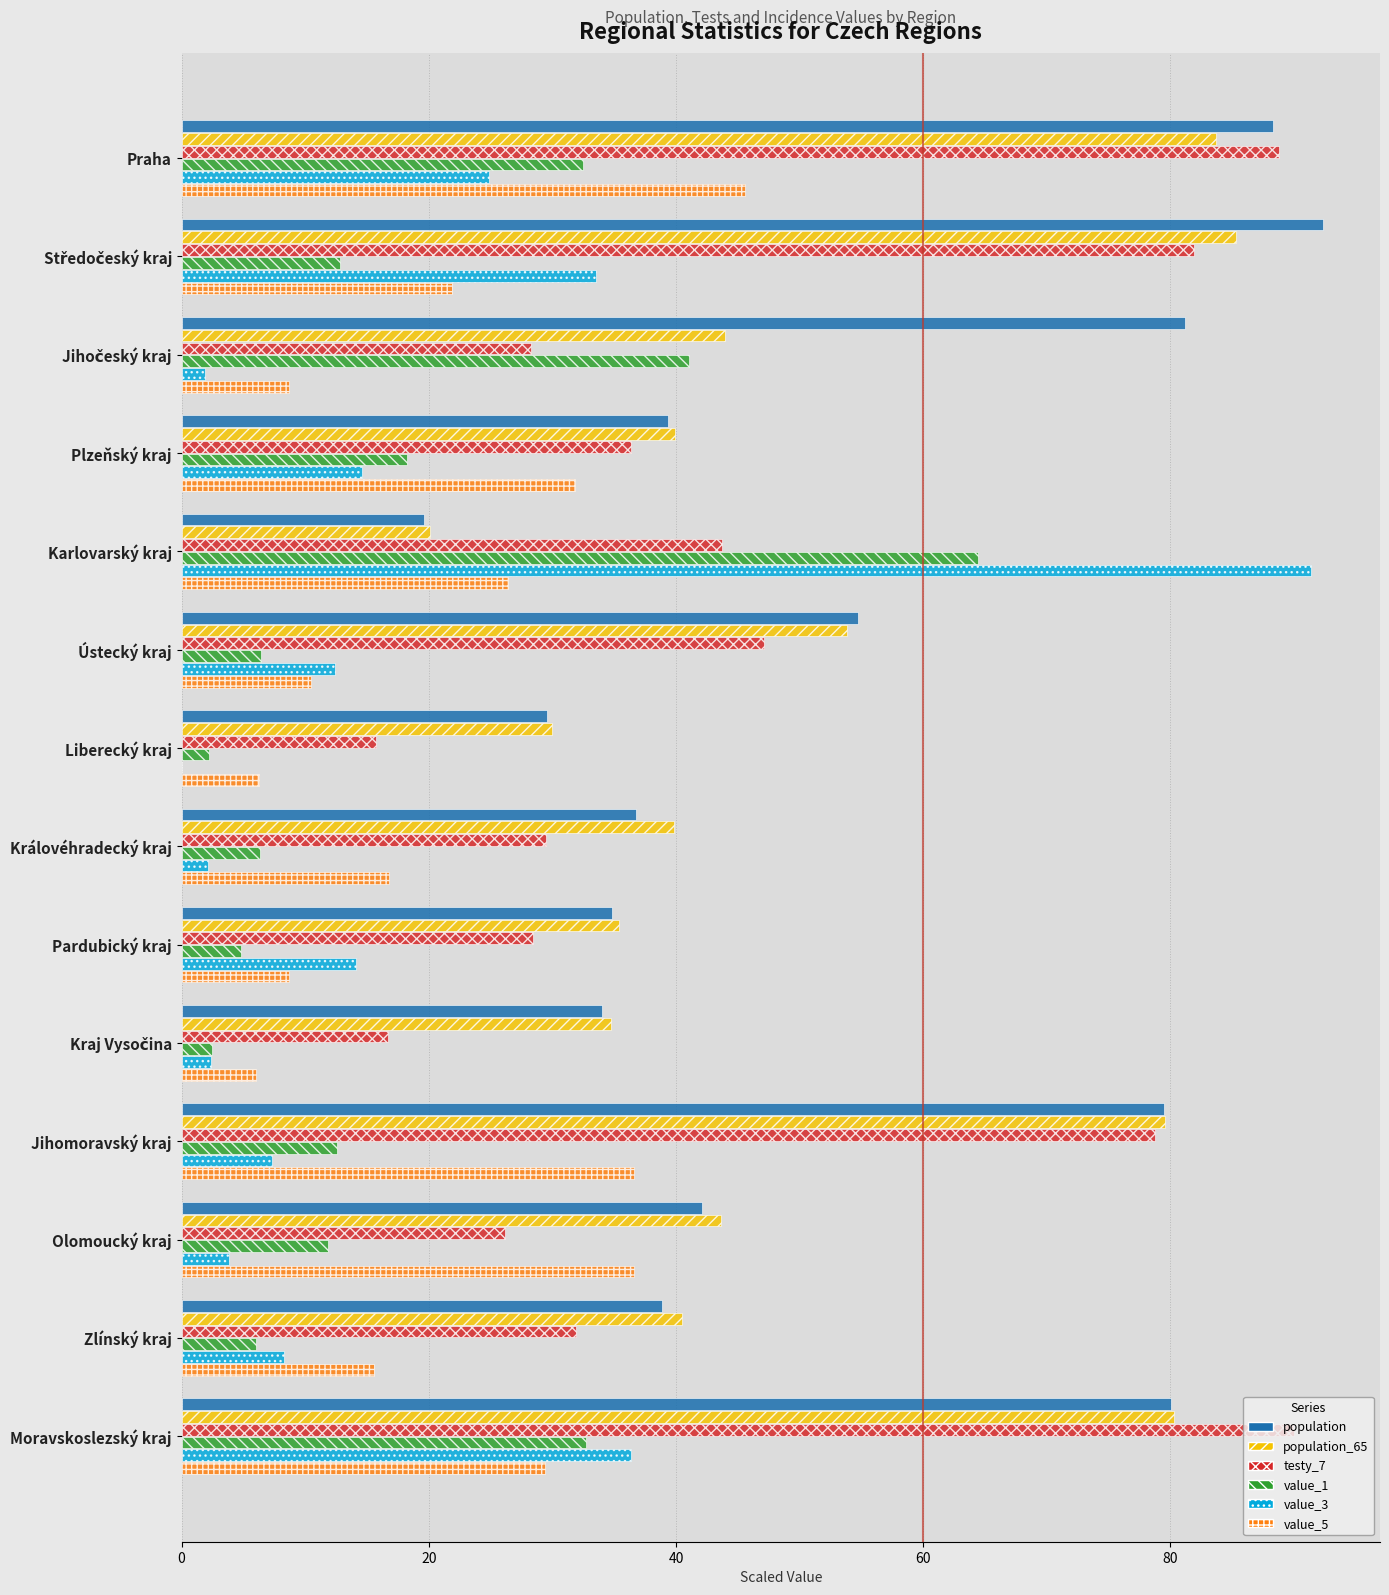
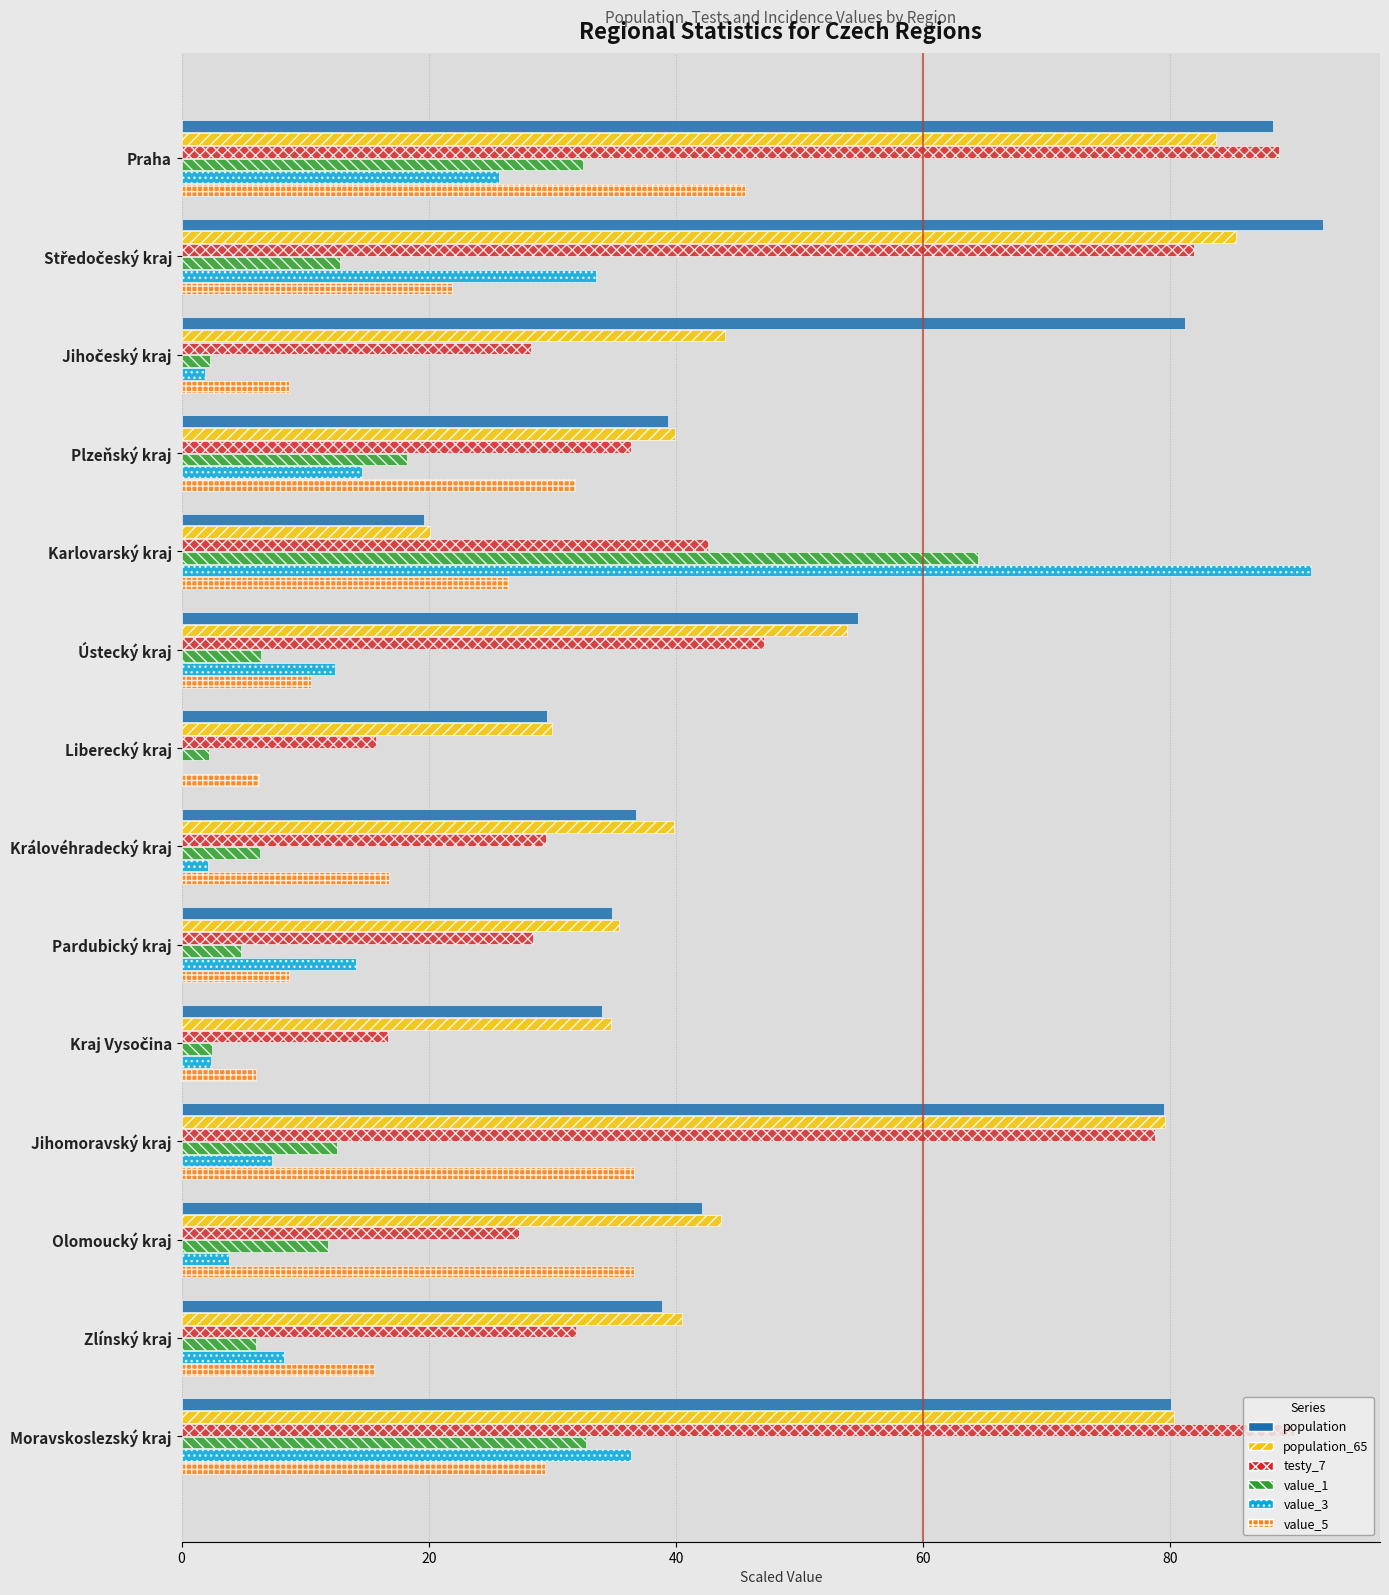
  {
    "population": {
      "Praha": 88.3,
      "Středočeský kraj": 92.3,
      "Jihočeský kraj": 81.1,
      "Plzeňský kraj": 39.3,
      "Karlovarský kraj": 19.6,
      "Ústecký kraj": 54.7,
      "Liberecký kraj": 29.6,
      "Královéhradecký kraj": 36.8,
      "Pardubický kraj": 34.8,
      "Kraj Vysočina": 34.0,
      "Jihomoravský kraj": 79.5,
      "Olomoucký kraj": 42.1,
      "Zlínský kraj": 38.8,
      "Moravskoslezský kraj": 80.0
    },
    "population_65": {
      "Praha": 83.7,
      "Středočeský kraj": 85.3,
      "Jihočeský kraj": 43.9,
      "Plzeňský kraj": 39.9,
      "Karlovarský kraj": 20.1,
      "Ústecký kraj": 53.8,
      "Liberecký kraj": 30.0,
      "Královéhradecký kraj": 39.8,
      "Pardubický kraj": 35.4,
      "Kraj Vysočina": 34.8,
      "Jihomoravský kraj": 79.5,
      "Olomoucký kraj": 43.6,
      "Zlínský kraj": 40.4,
      "Moravskoslezský kraj": 80.3
    },
    "testy_7": {
      "Praha": 88.8,
      "Středočeský kraj": 81.9,
      "Jihočeský kraj": 28.3,
      "Plzeňský kraj": 36.3,
-     "Karlovarský kraj": 43.7,
+     "Karlovarský kraj": 42.6,
      "Ústecký kraj": 47.1,
      "Liberecký kraj": 15.7,
      "Královéhradecký kraj": 29.5,
      "Pardubický kraj": 28.4,
      "Kraj Vysočina": 16.7,
      "Jihomoravský kraj": 78.8,
-     "Olomoucký kraj": 26.2,
+     "Olomoucký kraj": 27.3,
      "Zlínský kraj": 31.9
    },
    "value_1": {
      "Praha": 32.5,
      "Středočeský kraj": 12.8,
-     "Jihočeský kraj": 41.1,
+     "Jihočeský kraj": 2.3,
      "Plzeňský kraj": 18.2,
      "Karlovarský kraj": 64.5,
      "Ústecký kraj": 6.4,
      "Liberecký kraj": 2.3,
      "Královéhradecký kraj": 6.4,
      "Pardubický kraj": 4.8,
      "Kraj Vysočina": 2.5,
      "Jihomoravský kraj": 12.6,
      "Olomoucký kraj": 11.9,
      "Zlínský kraj": 6.0,
      "Moravskoslezský kraj": 32.7
    },
    "value_3": {
-     "Praha": 24.9,
+     "Praha": 25.7,
      "Středočeský kraj": 33.5,
      "Jihočeský kraj": 1.9,
      "Plzeňský kraj": 14.6,
      "Karlovarský kraj": 91.4,
      "Ústecký kraj": 12.4,
      "Liberecký kraj": 0.0,
      "Královéhradecký kraj": 2.1,
      "Pardubický kraj": 14.2,
      "Kraj Vysočina": 2.4,
      "Jihomoravský kraj": 7.3,
      "Olomoucký kraj": 3.8,
      "Zlínský kraj": 8.3,
      "Moravskoslezský kraj": 36.3
    },
    "value_5": {
      "Praha": 45.6,
      "Středočeský kraj": 21.9,
      "Jihočeský kraj": 8.7,
      "Plzeňský kraj": 31.8,
      "Karlovarský kraj": 26.4,
      "Ústecký kraj": 10.5,
      "Liberecký kraj": 6.3,
      "Královéhradecký kraj": 16.8,
      "Pardubický kraj": 8.7,
      "Kraj Vysočina": 6.0,
      "Jihomoravský kraj": 36.6,
      "Olomoucký kraj": 36.6,
      "Zlínský kraj": 15.6,
      "Moravskoslezský kraj": 29.4
    }
  }
